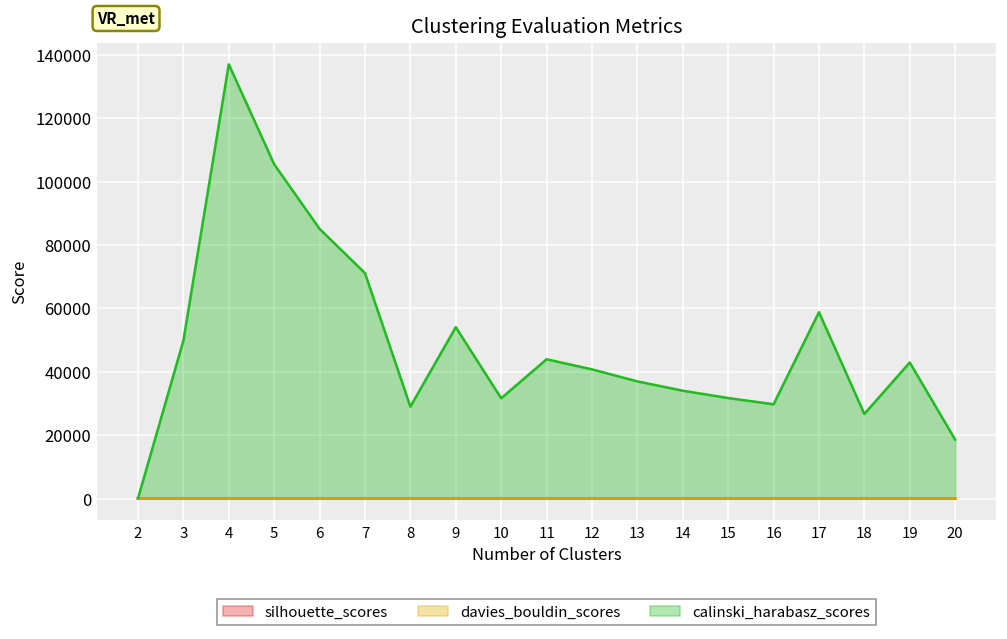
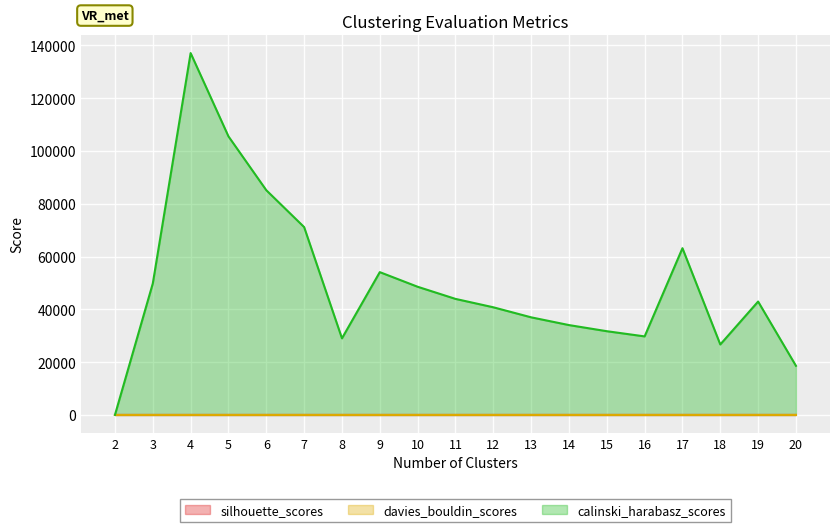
  {
    "davies_bouldin_scores": {
      "3": 0,
      "4": 0,
      "5": 0,
      "6": 0,
      "7": 0,
      "8": 0,
      "9": 0,
      "10": 0,
      "11": 0,
      "12": 0,
      "13": 0,
      "14": 0,
      "15": 0,
      "16": 0,
      "17": 0,
      "18": 0,
      "19": 0,
      "20": 0
    },
    "calinski_harabasz_scores": {
      "3": 50000,
      "4": 137000,
      "5": 106000,
      "6": 85000,
      "7": 71000,
      "8": 29000,
      "9": 54000,
-     "10": 32000,
+     "10": 49000,
      "11": 44000,
      "12": 41000,
      "13": 37000,
      "14": 34000,
      "15": 32000,
      "16": 30000,
-     "17": 59000,
+     "17": 63000,
      "18": 27000,
      "19": 43000,
      "20": 19000
    }
  }
